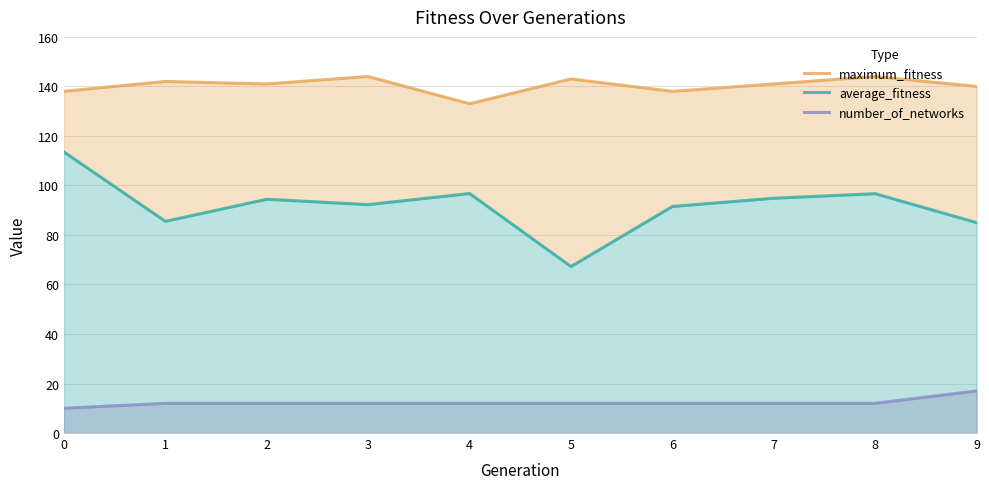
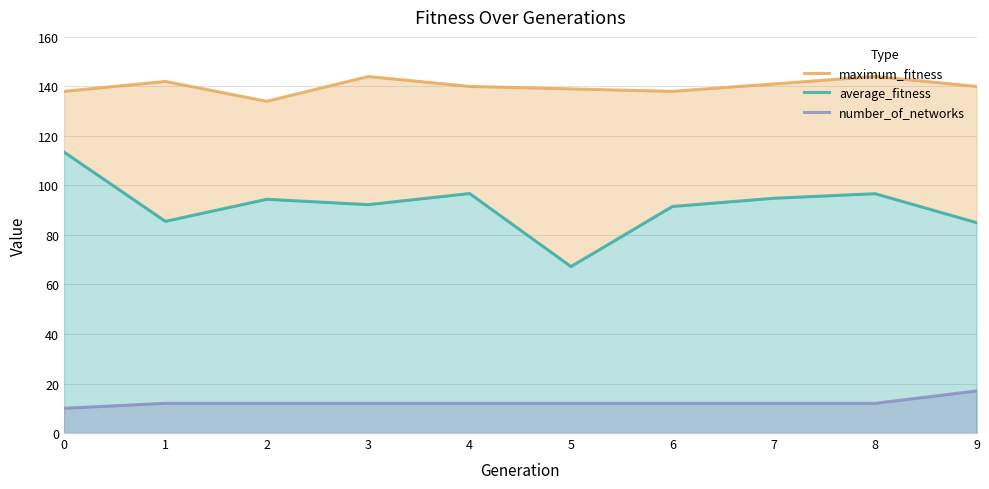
  {
    "maximum_fitness": {
      "0": 138,
      "1": 142,
-     "2": 141,
+     "2": 134,
      "3": 144,
-     "4": 133,
-     "5": 143,
+     "4": 140,
+     "5": 139,
      "6": 138,
      "7": 141,
      "8": 144,
      "9": 140
    },
    "average_fitness": {
      "0": 114,
      "1": 86,
      "2": 94,
      "3": 92,
      "4": 97,
      "5": 67,
      "6": 92,
      "7": 95,
      "8": 97,
      "9": 85
    },
    "number_of_networks": {
      "0": 10,
      "1": 12,
      "2": 12,
      "3": 12,
      "4": 12,
      "5": 12,
      "6": 12,
      "7": 12,
      "8": 12,
      "9": 17
    }
  }
